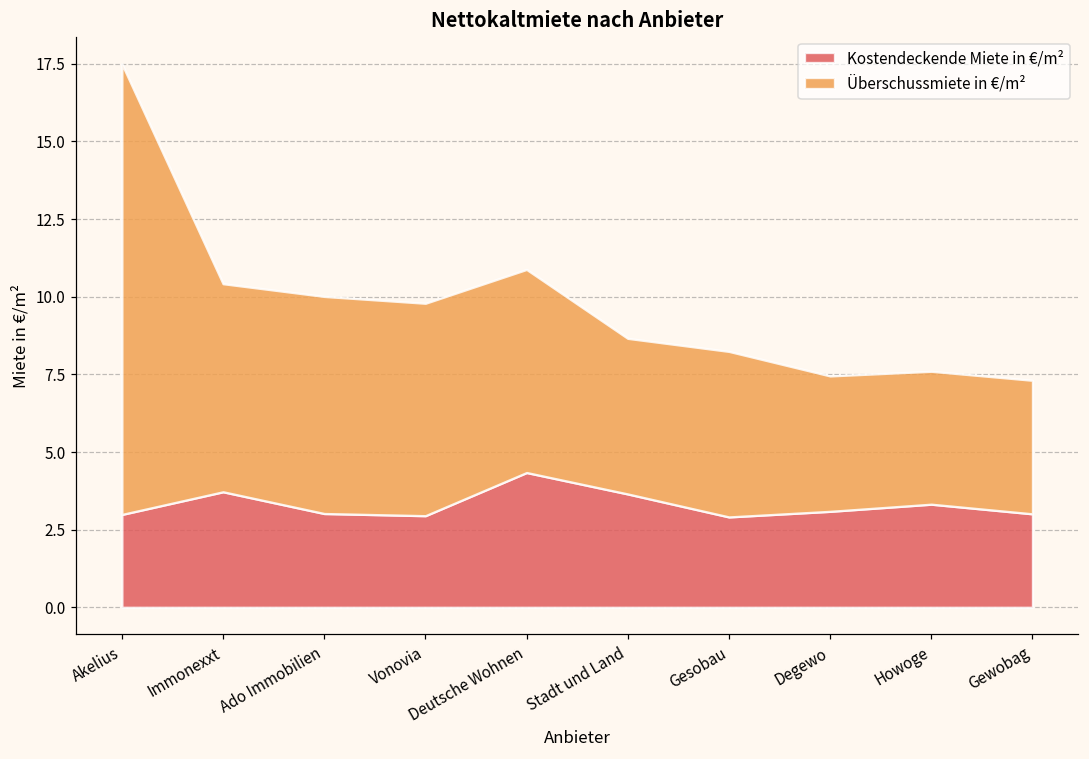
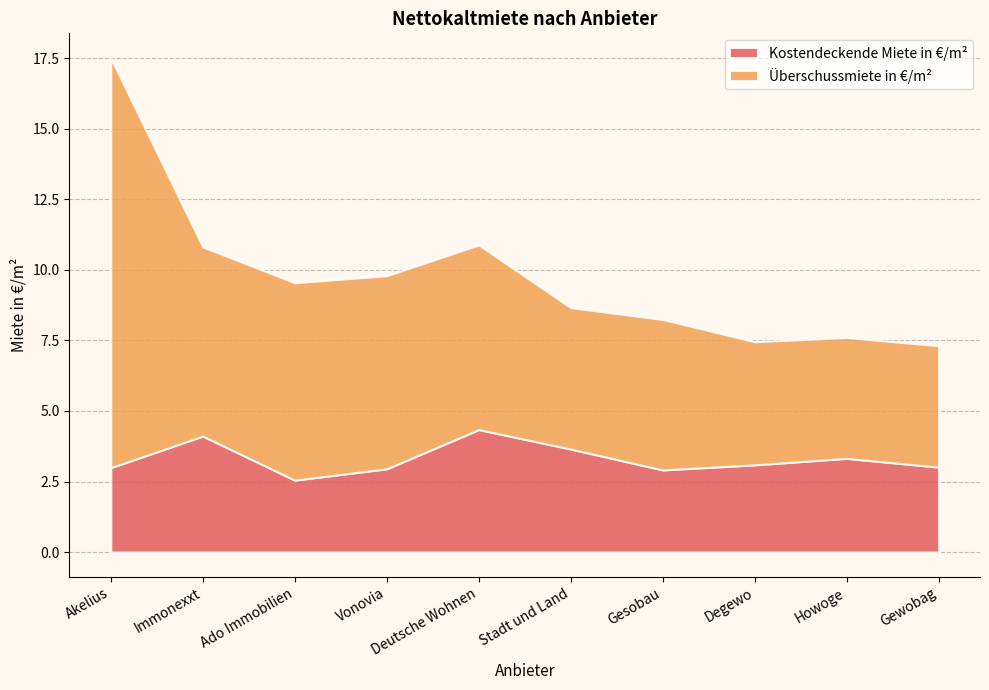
  {
    "Kostendeckende Miete in €/m²": {
      "Akelius": 3.0,
-     "Immonexxt": 3.7,
-     "Ado Immobilien": 3.0,
+     "Immonexxt": 4.1,
+     "Ado Immobilien": 2.6,
      "Vonovia": 3.0,
      "Deutsche Wohnen": 4.3,
      "Stadt und Land": 3.7,
      "Gesobau": 2.9,
      "Degewo": 3.1,
      "Howoge": 3.3,
      "Gewobag": 3.0
    },
    "Überschussmiete in €/m²": {
      "Akelius": 14.5,
      "Immonexxt": 6.7,
      "Ado Immobilien": 7.0,
      "Vonovia": 6.8,
      "Deutsche Wohnen": 6.5,
      "Stadt und Land": 5.0,
      "Gesobau": 5.3,
      "Degewo": 4.4,
      "Howoge": 4.3,
      "Gewobag": 4.3
    }
  }
